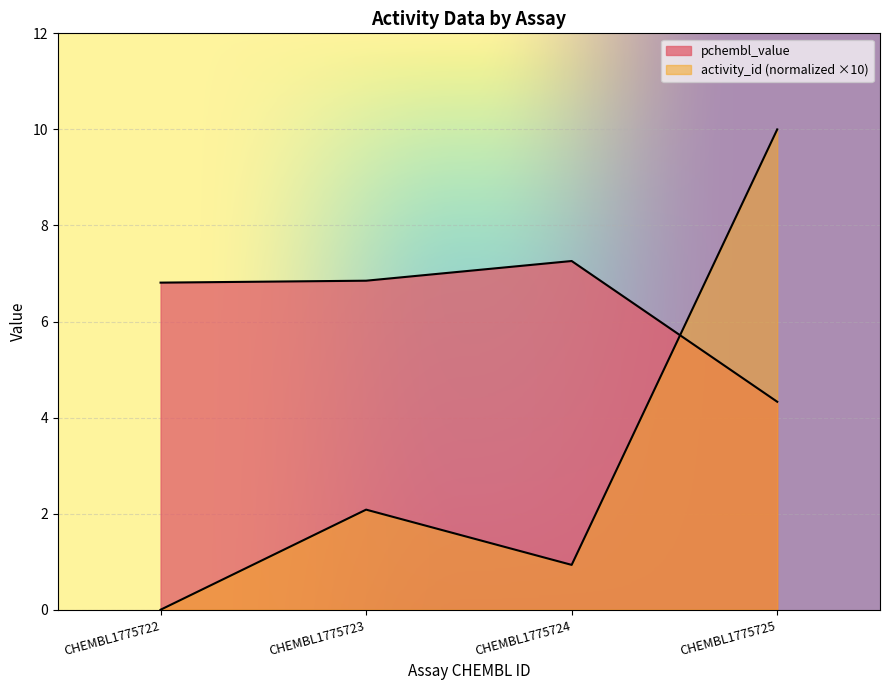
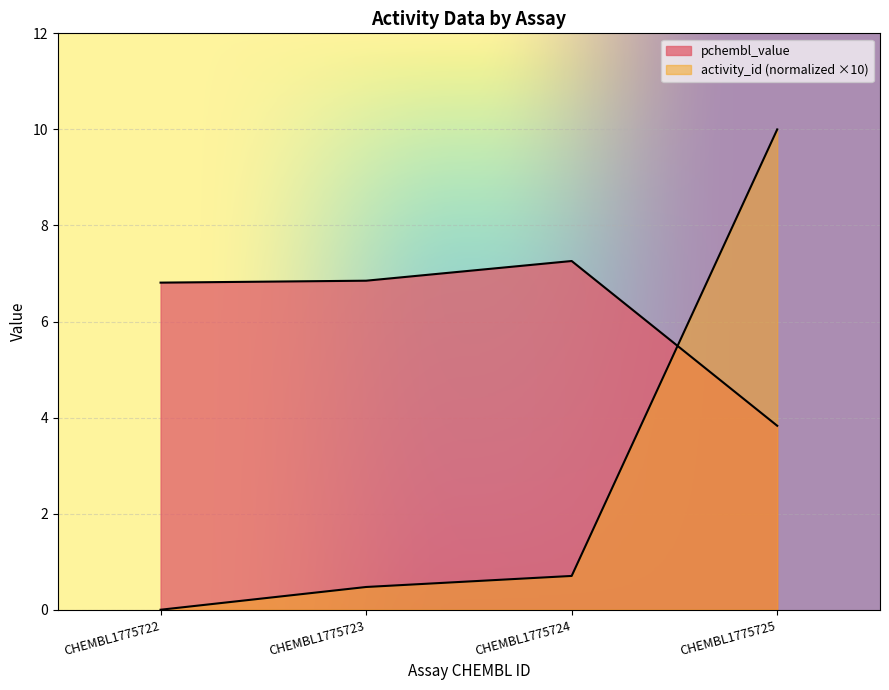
  {
    "pchembl_value": {
      "CHEMBL1775722": 6.8,
      "CHEMBL1775723": 6.9,
      "CHEMBL1775724": 7.3,
-     "CHEMBL1775725": 4.3
+     "CHEMBL1775725": 3.8
    },
    "activity_id (normalized ×10)": {
      "CHEMBL1775722": 0.0,
-     "CHEMBL1775723": 2.1,
-     "CHEMBL1775724": 0.9,
+     "CHEMBL1775723": 0.5,
+     "CHEMBL1775724": 0.7,
      "CHEMBL1775725": 10.0
    }
  }
